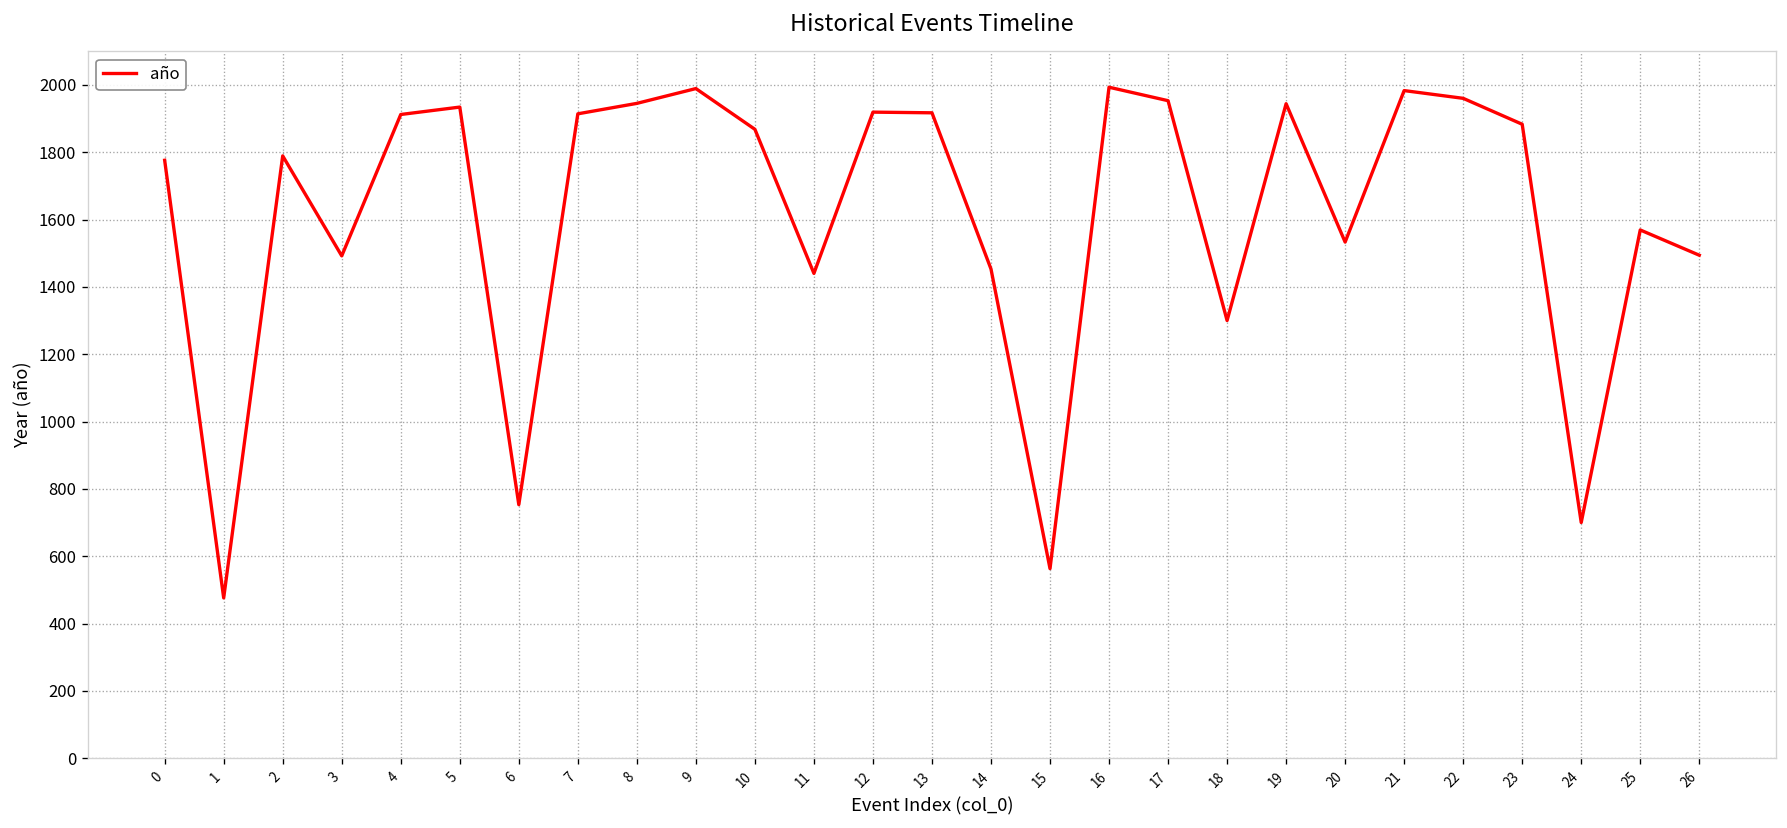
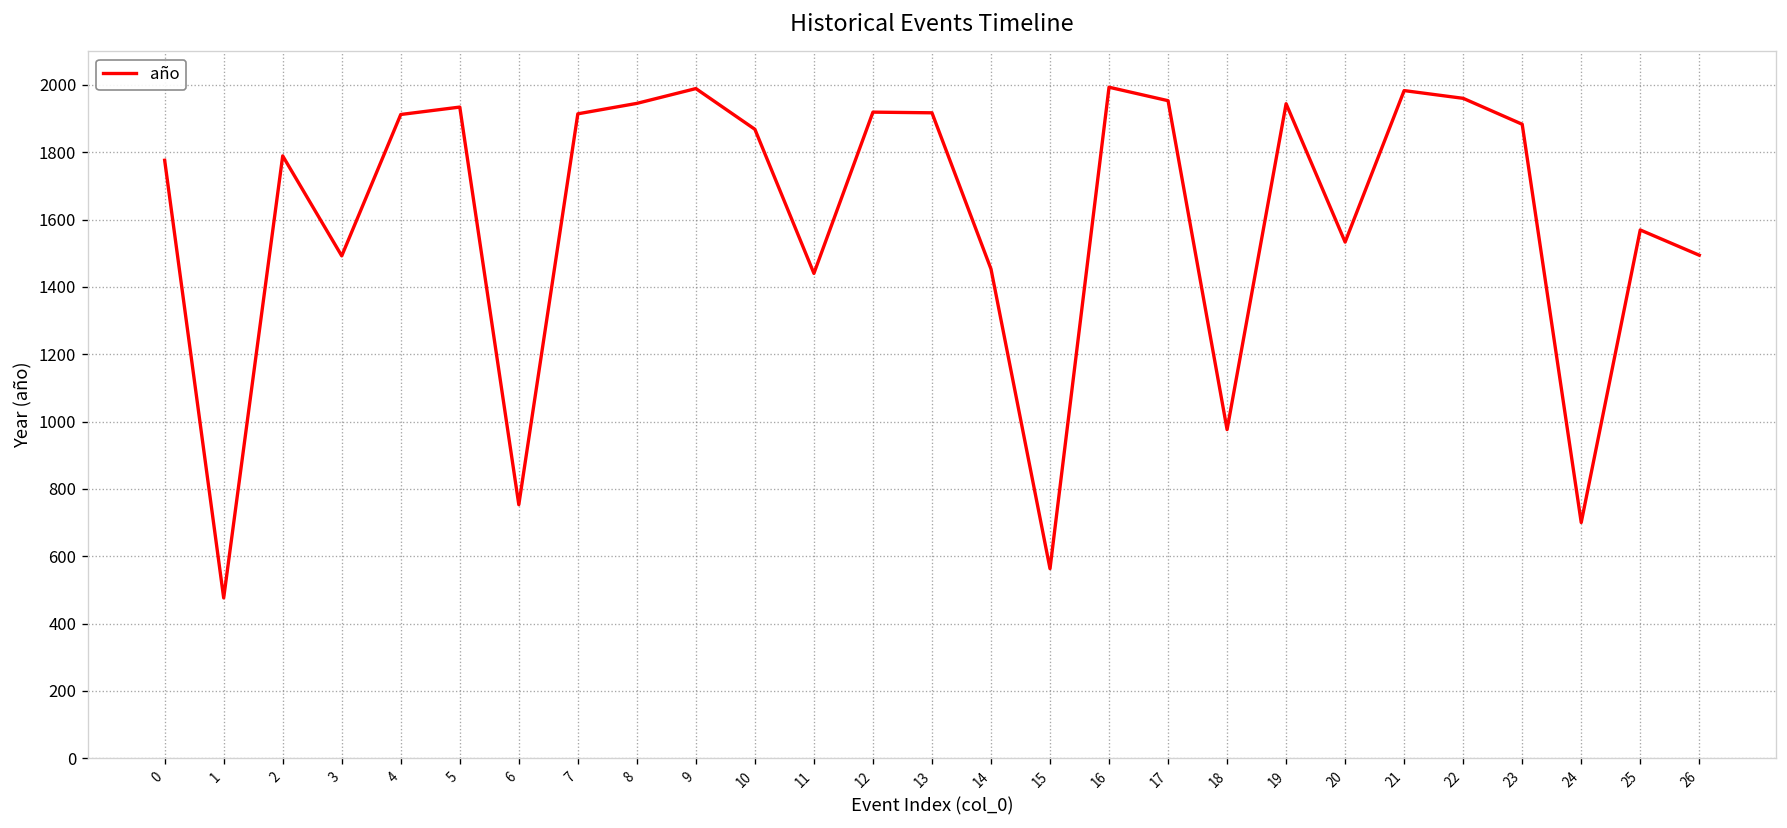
  {
    "0": 1780,
    "1": 480,
    "2": 1790,
    "3": 1490,
    "4": 1910,
    "5": 1930,
    "6": 750,
    "7": 1910,
    "8": 1950,
    "9": 1990,
    "10": 1870,
    "11": 1440,
    "12": 1920,
    "13": 1920,
    "14": 1450,
    "15": 560,
    "16": 1990,
    "17": 1950,
-   "18": 1300,
+   "18": 980,
    "19": 1940,
    "20": 1530,
    "21": 1980,
    "22": 1960,
    "23": 1880,
    "24": 700,
    "25": 1570,
    "26": 1490
  }
